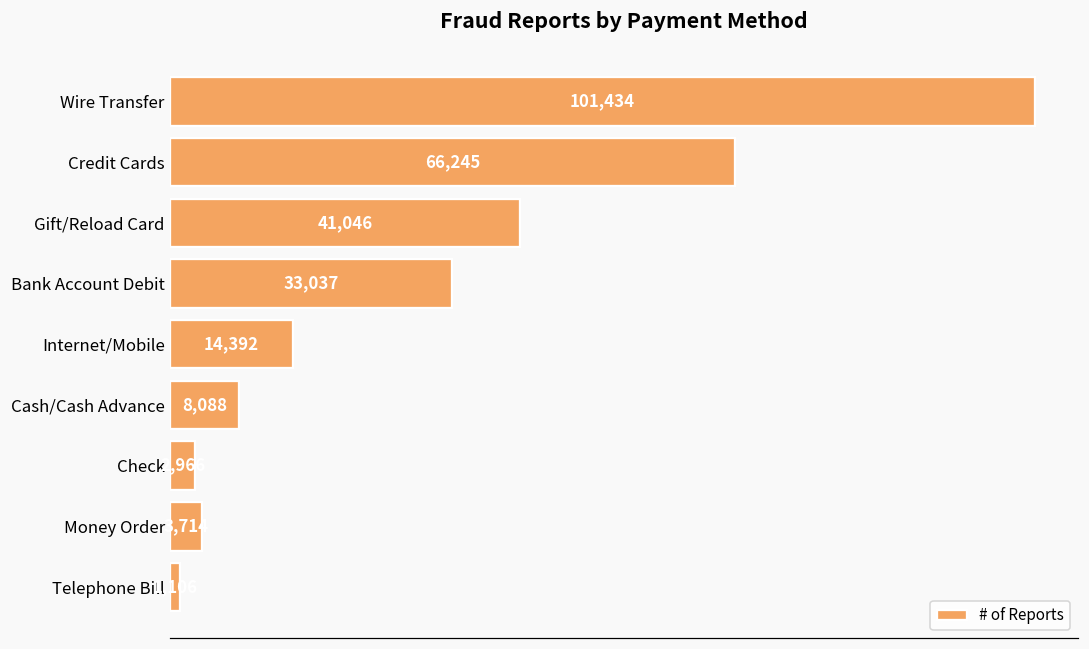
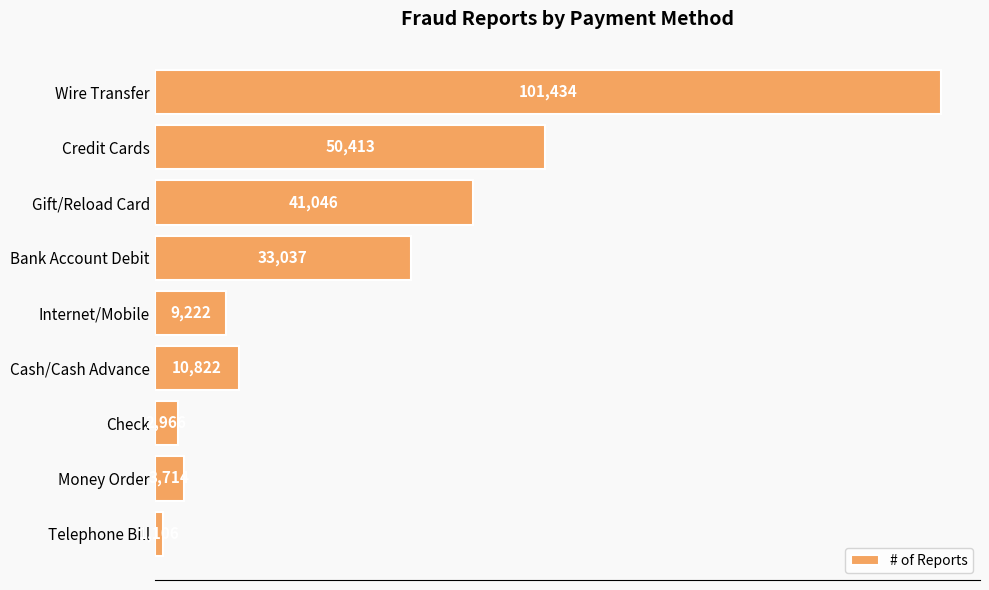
  {
    "Wire Transfer": "101,434",
-   "Credit Cards": "66,245",
+   "Credit Cards": "50,413",
    "Gift/Reload Card": "41,046",
    "Bank Account Debit": "33,037",
-   "Internet/Mobile": "14,392",
-   "Cash/Cash Advance": "8,088",
+   "Internet/Mobile": "9,222",
+   "Cash/Cash Advance": "10,822",
    "Money Order": "3,714"
  }
